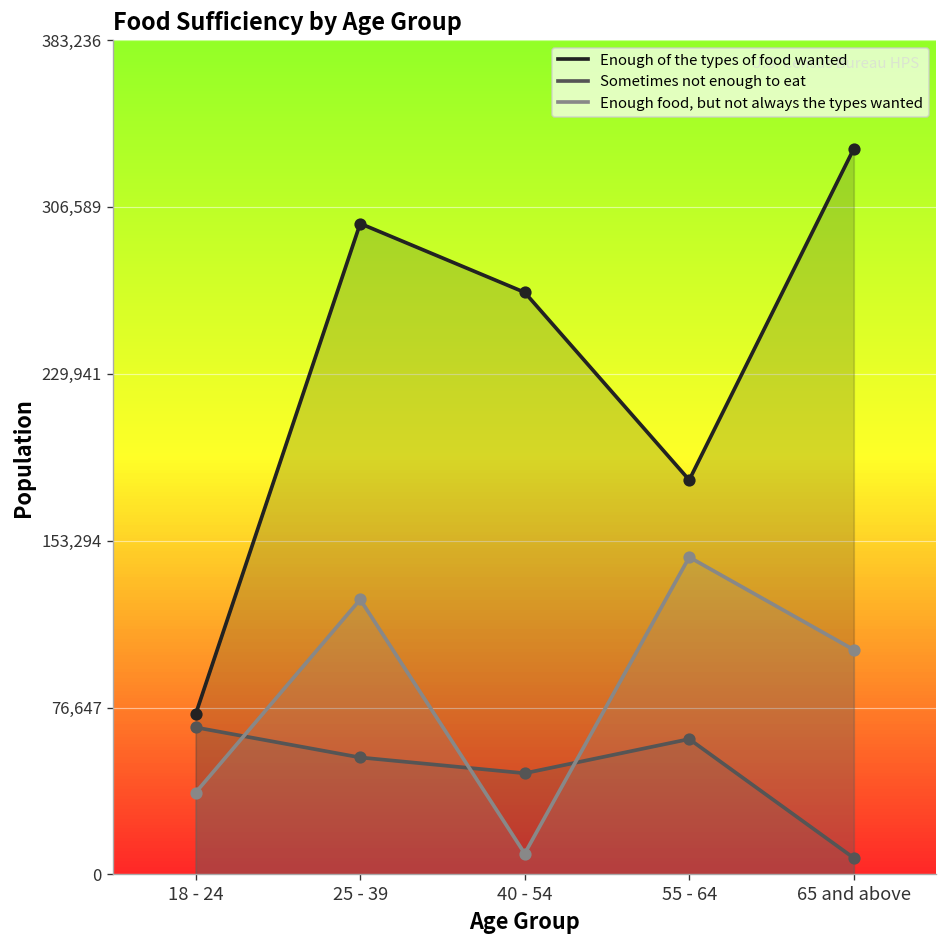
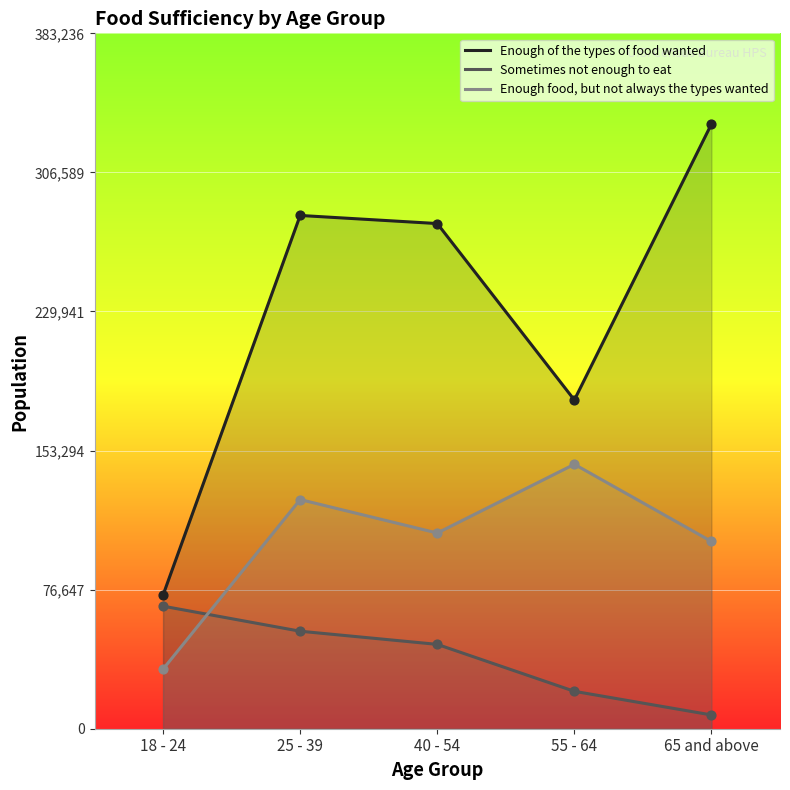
  {
    "Enough of the types of food wanted": {
      "18 - 24": "74,000",
-     "25 - 39": "299,000",
-     "40 - 54": "267,000",
+     "25 - 39": "283,000",
+     "40 - 54": "278,000",
      "55 - 64": "181,000",
      "65 and above": "333,000"
    },
    "Sometimes not enough to eat": {
      "18 - 24": "68,000",
      "25 - 39": "54,000",
      "40 - 54": "46,000",
-     "55 - 64": "62,000",
+     "55 - 64": "21,000",
      "65 and above": "8,000"
    },
    "Enough food, but not always the types wanted": {
-     "18 - 24": "38,000",
+     "18 - 24": "33,000",
      "25 - 39": "126,000",
-     "40 - 54": "10,000",
+     "40 - 54": "108,000",
      "55 - 64": "146,000",
      "65 and above": "103,000"
    }
  }
